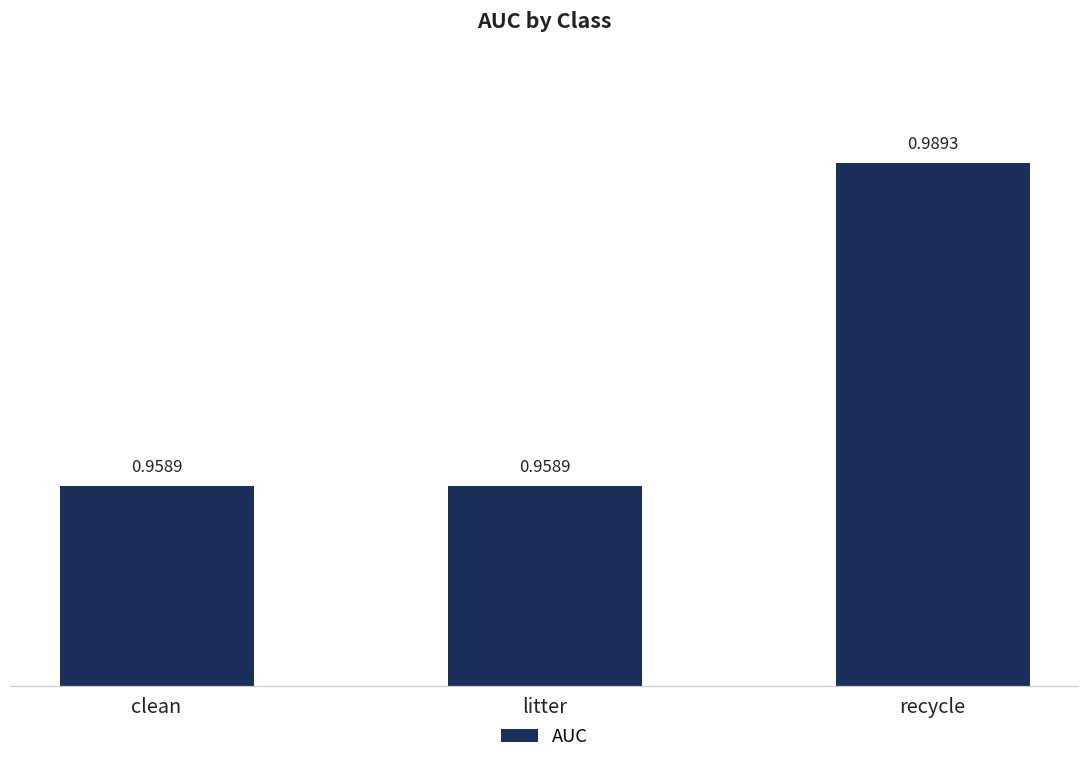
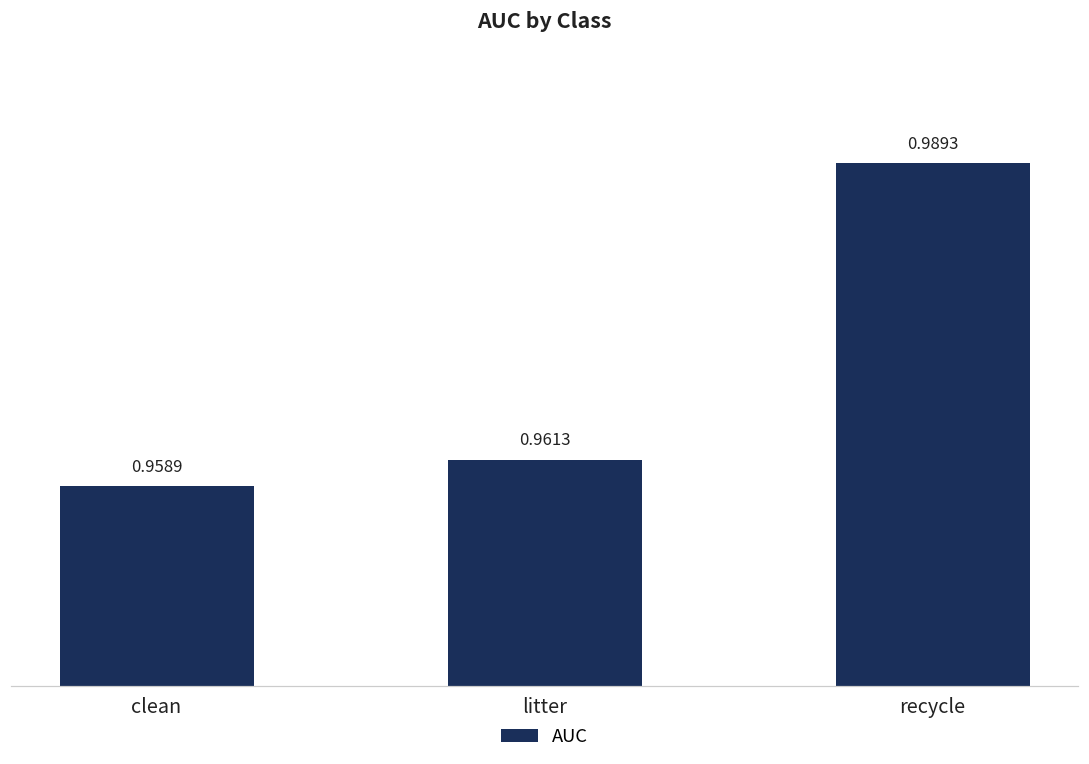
  {
    "clean": 0.9589,
-   "litter": 0.9589,
+   "litter": 0.9613,
    "recycle": 0.9893
  }
